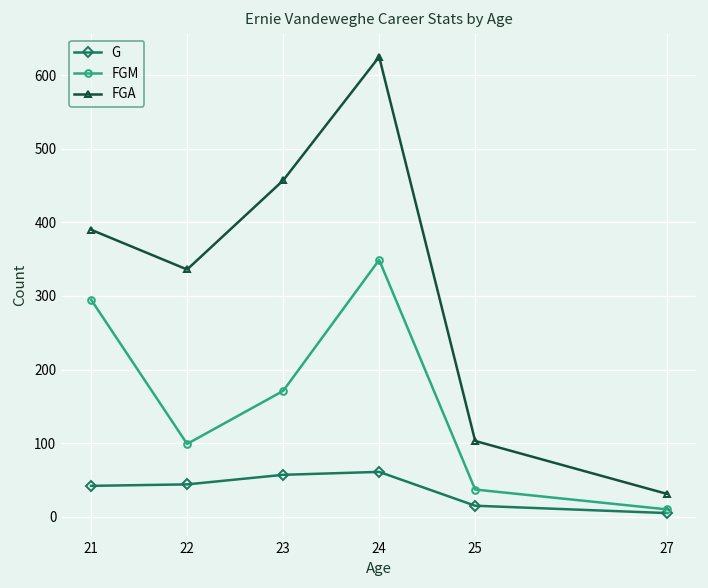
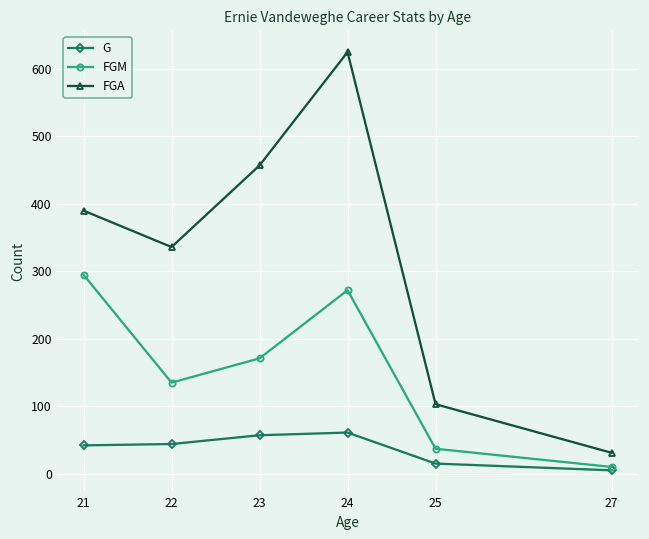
  {
    "FGM": {
      "21": 300,
-     "22": 100,
+     "22": 140,
      "23": 170,
-     "24": 350,
+     "24": 270,
      "25": 40,
      "27": 10
    }
  }
